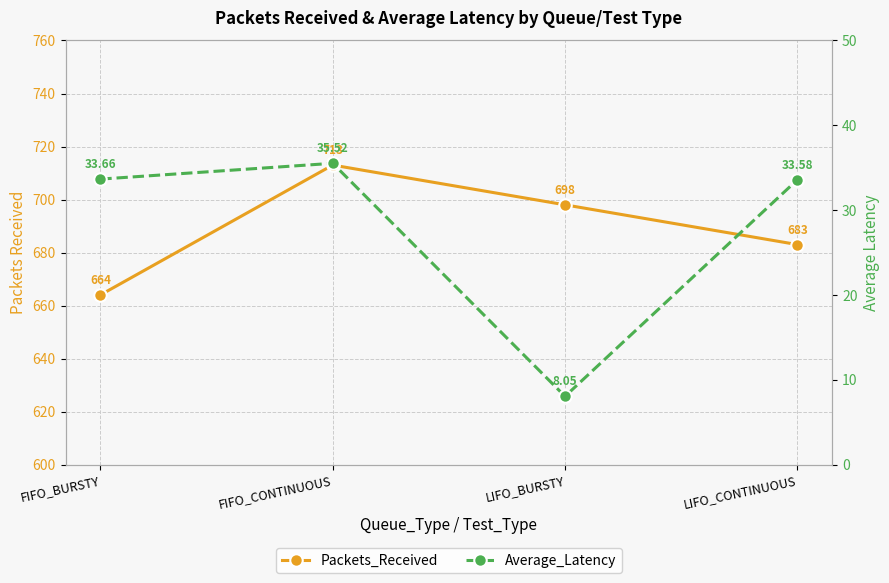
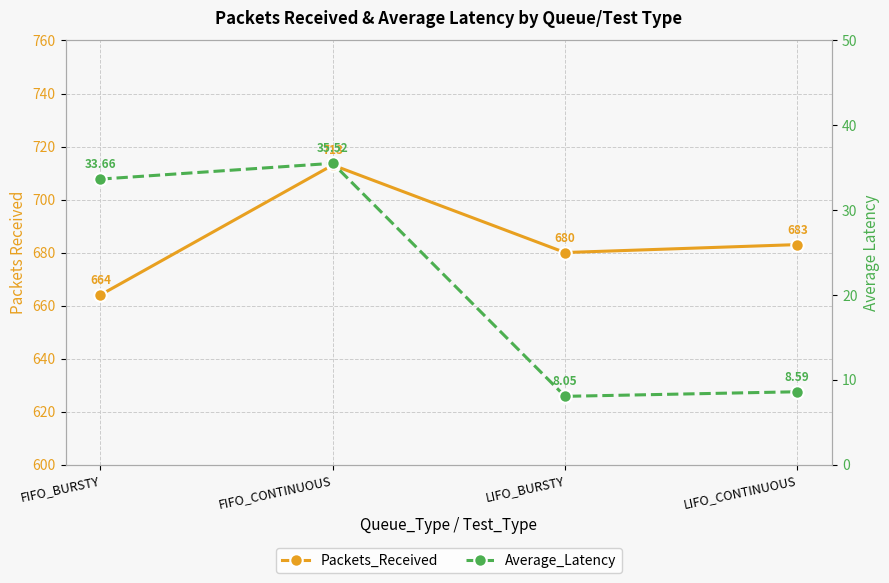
  {
    "Packets_Received": {
      "FIFO_BURSTY": 664,
-     "LIFO_BURSTY": 698,
+     "LIFO_BURSTY": 680,
      "LIFO_CONTINUOUS": 683
    },
    "Average_Latency": {
      "FIFO_BURSTY": 33.66,
      "LIFO_BURSTY": 8.05,
-     "LIFO_CONTINUOUS": 33.58
+     "LIFO_CONTINUOUS": 8.59
    }
  }
